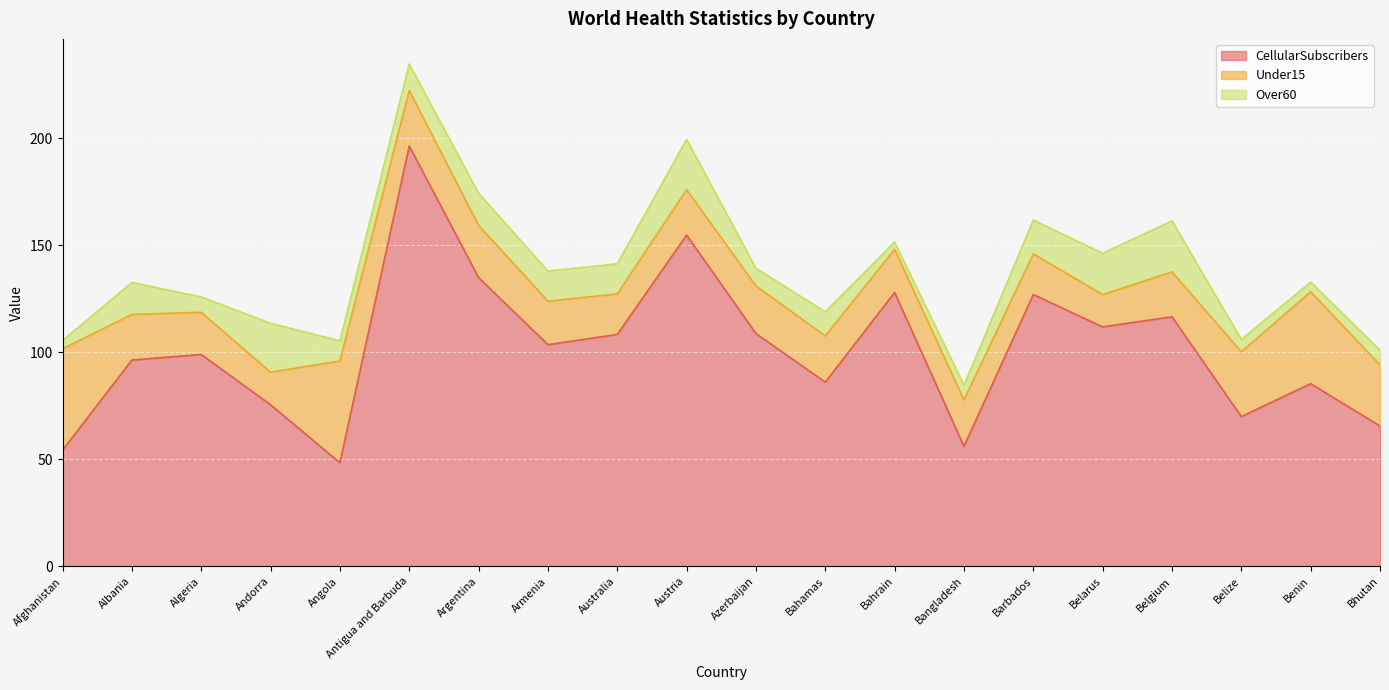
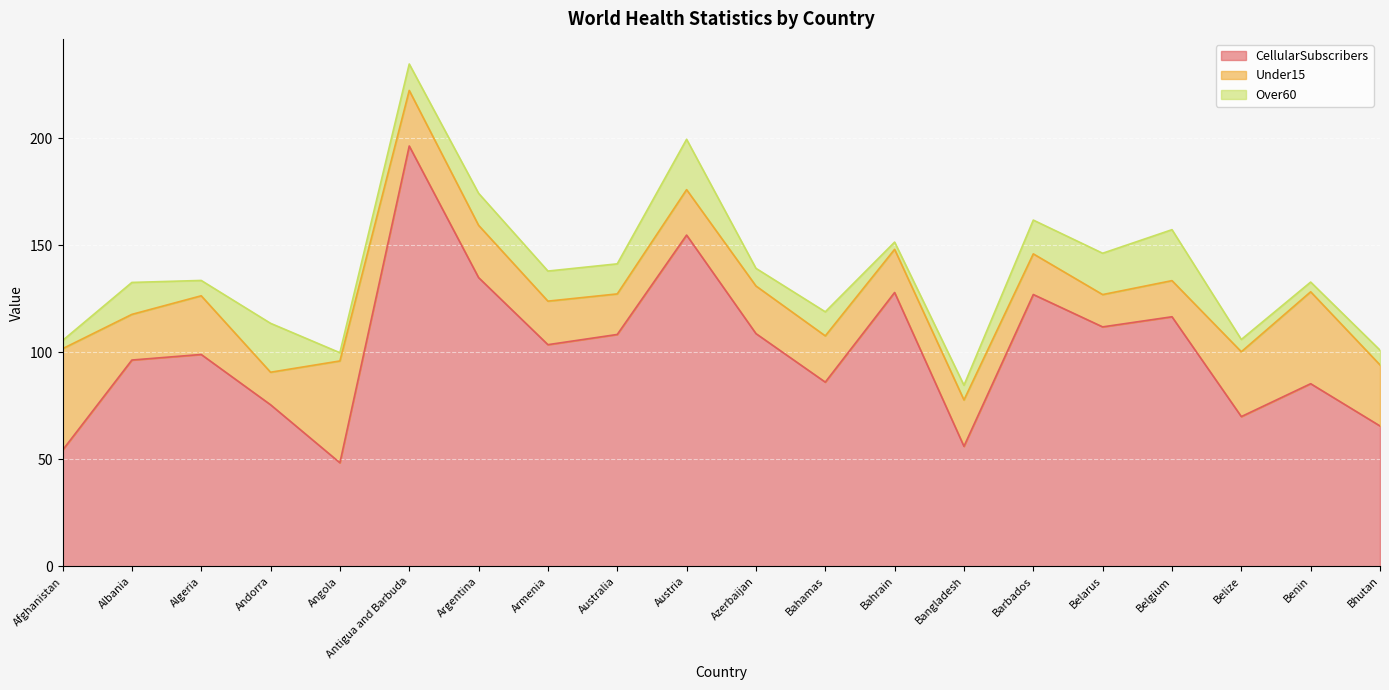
  {
    "CellularSubscribers": {
      "Afghanistan": 54,
      "Albania": 96,
      "Algeria": 99,
      "Andorra": 75,
      "Angola": 48,
      "Antigua and Barbuda": 196,
      "Argentina": 135,
      "Armenia": 104,
      "Australia": 108,
      "Austria": 155,
      "Azerbaijan": 109,
      "Bahamas": 86,
      "Bahrain": 128,
      "Bangladesh": 56,
      "Barbados": 127,
      "Belarus": 112,
      "Belgium": 117,
      "Belize": 70,
      "Benin": 85,
      "Bhutan": 66
    },
    "Under15": {
      "Afghanistan": 47,
      "Albania": 21,
-     "Algeria": 20,
+     "Algeria": 27,
      "Andorra": 15,
      "Angola": 48,
      "Antigua and Barbuda": 26,
      "Argentina": 24,
      "Armenia": 20,
      "Australia": 19,
      "Austria": 21,
      "Azerbaijan": 22,
      "Bahamas": 22,
      "Bahrain": 20,
      "Bangladesh": 22,
      "Barbados": 19,
      "Belarus": 15,
-     "Belgium": 21,
+     "Belgium": 17,
      "Belize": 30,
      "Benin": 43,
      "Bhutan": 29
    },
    "Over60": {
      "Afghanistan": 4,
      "Albania": 15,
      "Algeria": 7,
      "Andorra": 23,
-     "Angola": 9,
+     "Angola": 4,
      "Antigua and Barbuda": 12,
      "Argentina": 15,
      "Armenia": 14,
      "Australia": 14,
      "Austria": 24,
      "Azerbaijan": 8,
      "Bahamas": 11,
      "Bahrain": 3,
      "Bangladesh": 7,
      "Barbados": 16,
      "Belarus": 19,
      "Belgium": 24,
      "Belize": 6,
      "Benin": 5,
      "Bhutan": 7
    }
  }
